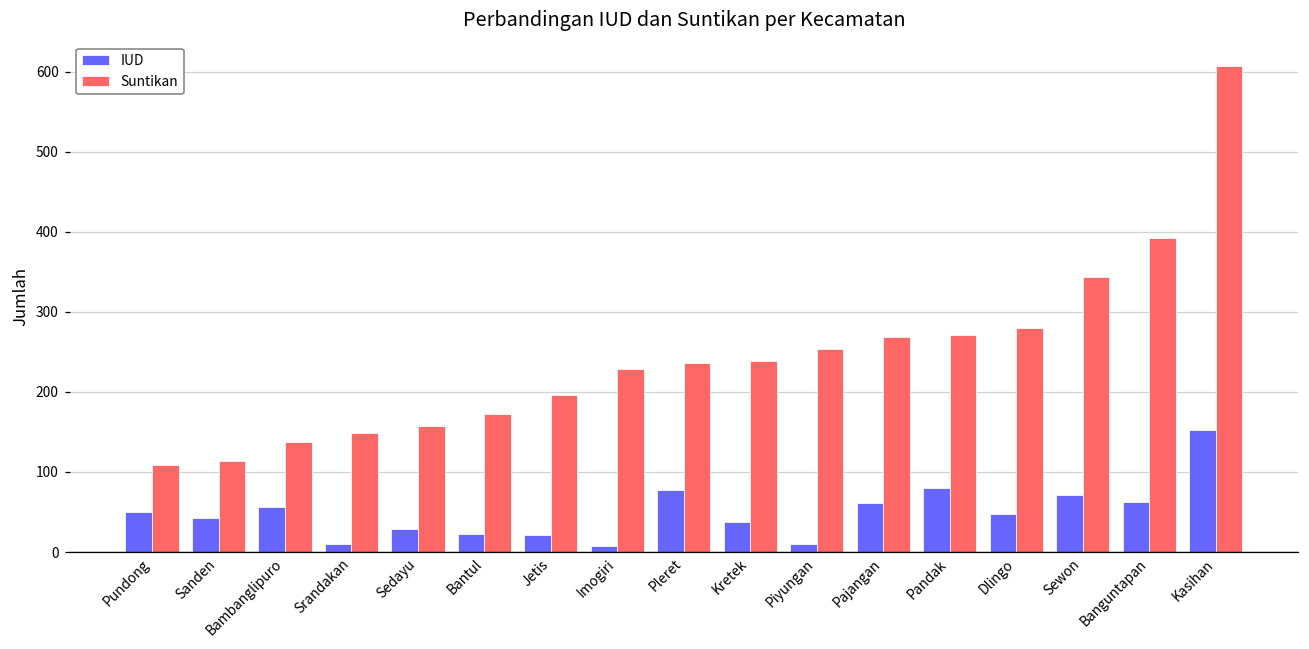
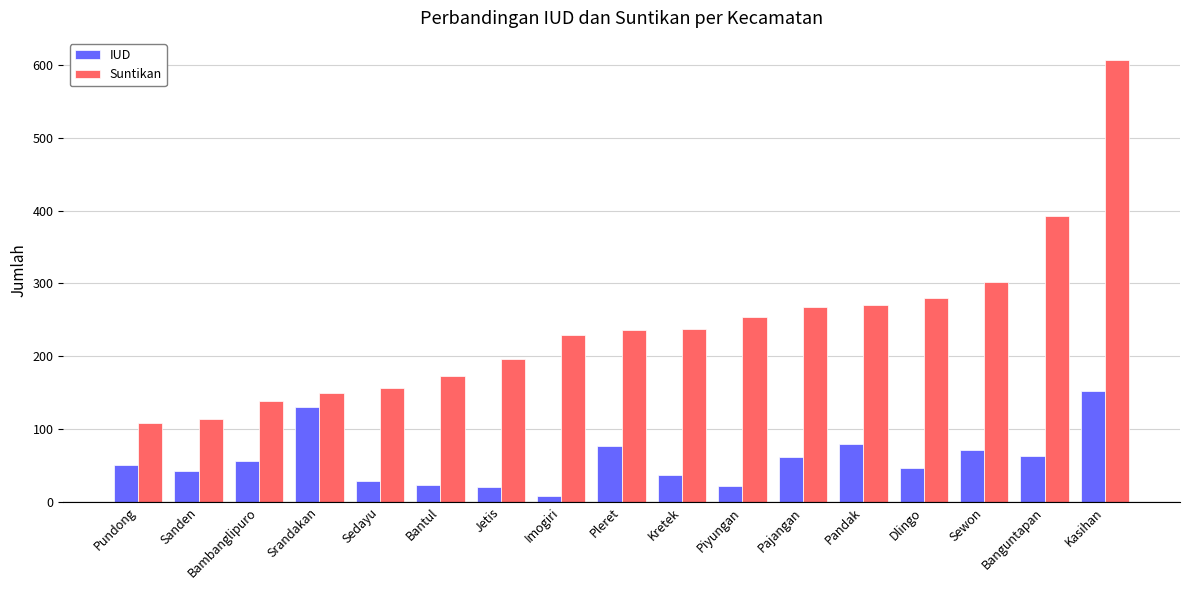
  {
    "IUD": {
      "Pundong": 50,
      "Sanden": 40,
      "Bambanglipuro": 60,
-     "Srandakan": 10,
+     "Srandakan": 130,
      "Sedayu": 30,
      "Bantul": 20,
      "Jetis": 20,
      "Imogiri": 10,
      "Pleret": 80,
      "Kretek": 40,
-     "Piyungan": 10,
+     "Piyungan": 20,
      "Pajangan": 60,
      "Pandak": 80,
      "Dlingo": 50,
      "Sewon": 70,
      "Banguntapan": 60,
      "Kasihan": 150
    },
    "Suntikan": {
      "Pundong": 110,
      "Sanden": 110,
      "Bambanglipuro": 140,
      "Srandakan": 150,
      "Sedayu": 160,
      "Bantul": 170,
      "Jetis": 200,
      "Imogiri": 230,
      "Pleret": 240,
      "Kretek": 240,
      "Piyungan": 250,
      "Pajangan": 270,
      "Pandak": 270,
      "Dlingo": 280,
-     "Sewon": 340,
+     "Sewon": 300,
      "Banguntapan": 390,
      "Kasihan": 610
    }
  }
